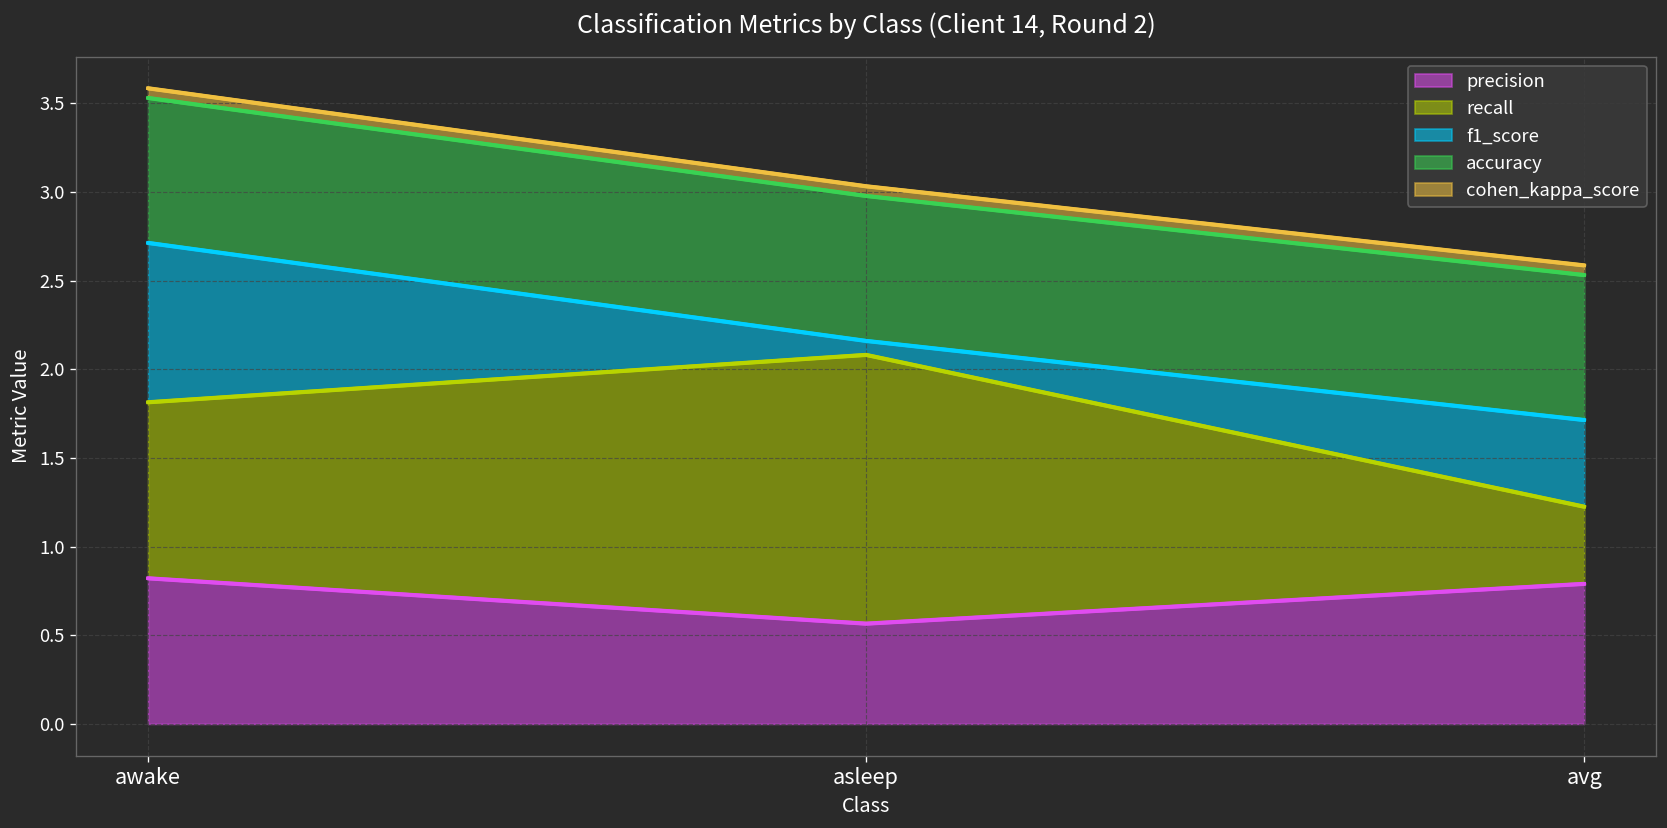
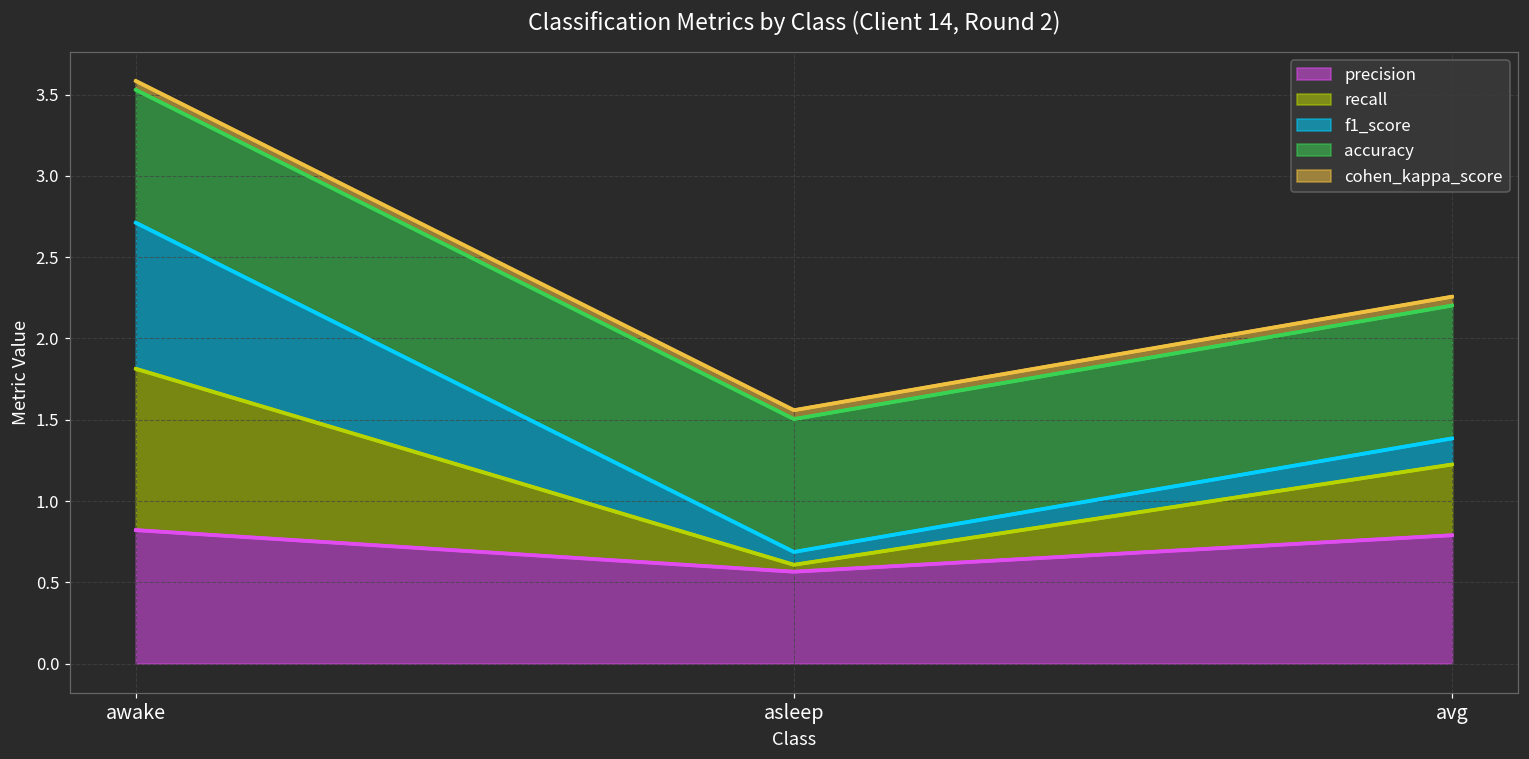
  {
    "precision": {
      "awake": 0.82,
      "asleep": 0.57,
      "avg": 0.79
    },
    "recall": {
      "awake": 0.99,
-     "asleep": 1.52,
+     "asleep": 0.04,
      "avg": 0.44
    },
    "f1_score": {
      "awake": 0.90,
      "asleep": 0.08,
-     "avg": 0.49
+     "avg": 0.16
    },
    "accuracy": {
      "awake": 0.82,
      "asleep": 0.82,
      "avg": 0.82
    },
    "cohen_kappa_score": {
      "awake": 0.05,
      "asleep": 0.05,
      "avg": 0.05
    }
  }
